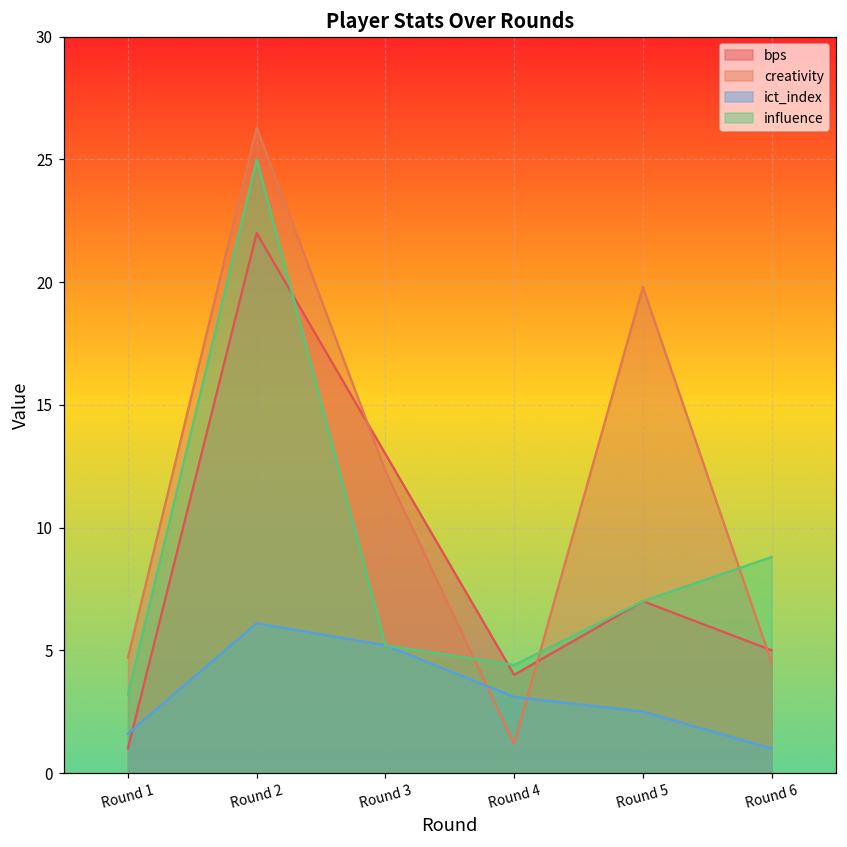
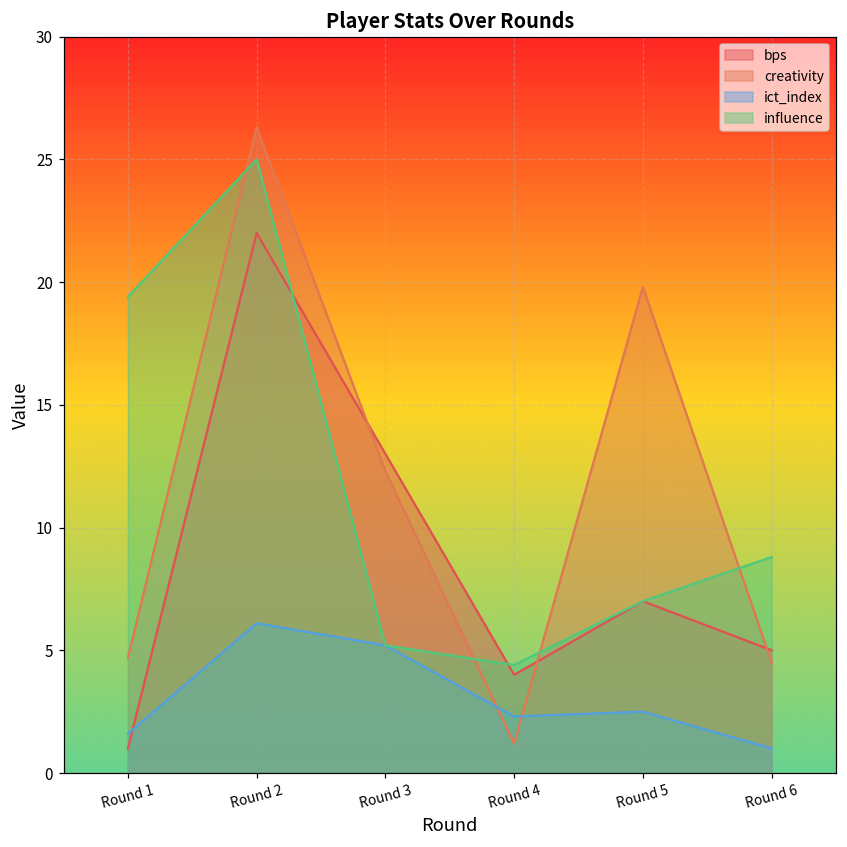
  {
    "ict_index": {
      "Round 1": 1.6,
      "Round 2": 6.1,
-     "Round 4": 3.1,
+     "Round 4": 2.3,
      "Round 5": 2.5,
      "Round 6": 1.0
    },
    "influence": {
-     "Round 1": 3.2,
+     "Round 1": 19.4,
      "Round 2": 25.0,
      "Round 4": 4.4,
      "Round 6": 8.8
    }
  }
